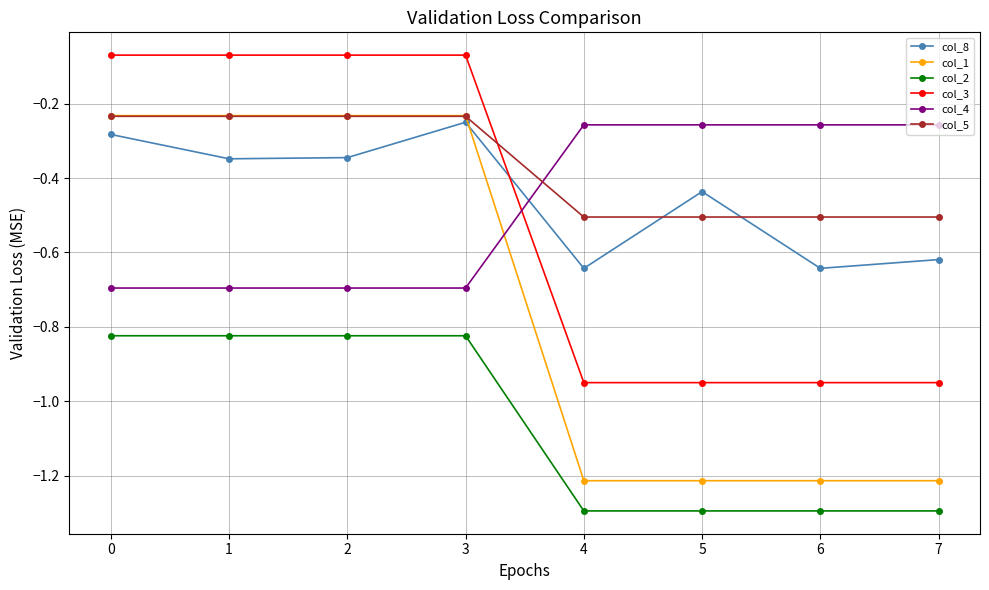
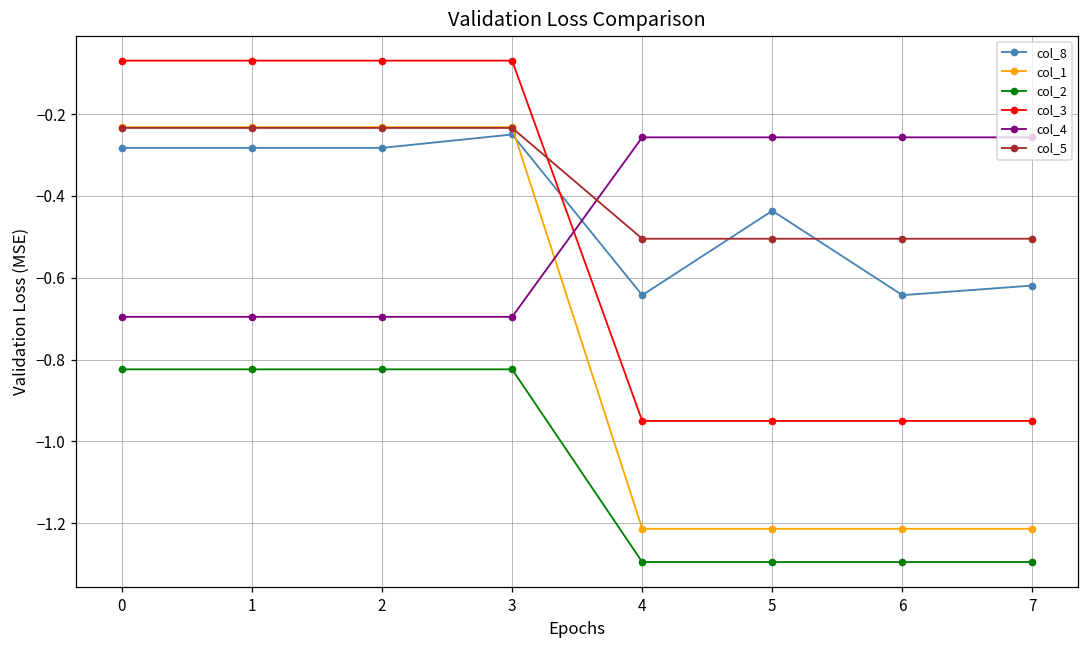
  {
    "col_8": {
      "0": -0.28,
-     "1": -0.35,
-     "2": -0.35,
+     "1": -0.28,
+     "2": -0.28,
      "3": -0.25,
      "4": -0.64,
      "5": -0.44,
      "6": -0.64,
      "7": -0.62
    },
    "col_1": {
      "4": -1.21,
      "5": -1.21,
      "6": -1.21,
      "7": -1.21
    },
    "col_2": {
      "0": -0.82,
      "1": -0.82,
      "2": -0.82,
      "3": -0.82,
      "4": -1.29,
      "5": -1.29,
      "6": -1.29,
      "7": -1.29
    },
    "col_3": {
      "0": -0.07,
      "1": -0.07,
      "2": -0.07,
      "3": -0.07,
      "4": -0.95,
      "5": -0.95,
      "6": -0.95,
      "7": -0.95
    },
    "col_4": {
      "0": -0.70,
      "1": -0.70,
      "2": -0.70,
      "3": -0.70,
      "4": -0.26,
      "5": -0.26,
      "6": -0.26
    },
    "col_5": {
      "4": -0.50,
      "5": -0.50,
      "6": -0.50,
      "7": -0.50
    }
  }
